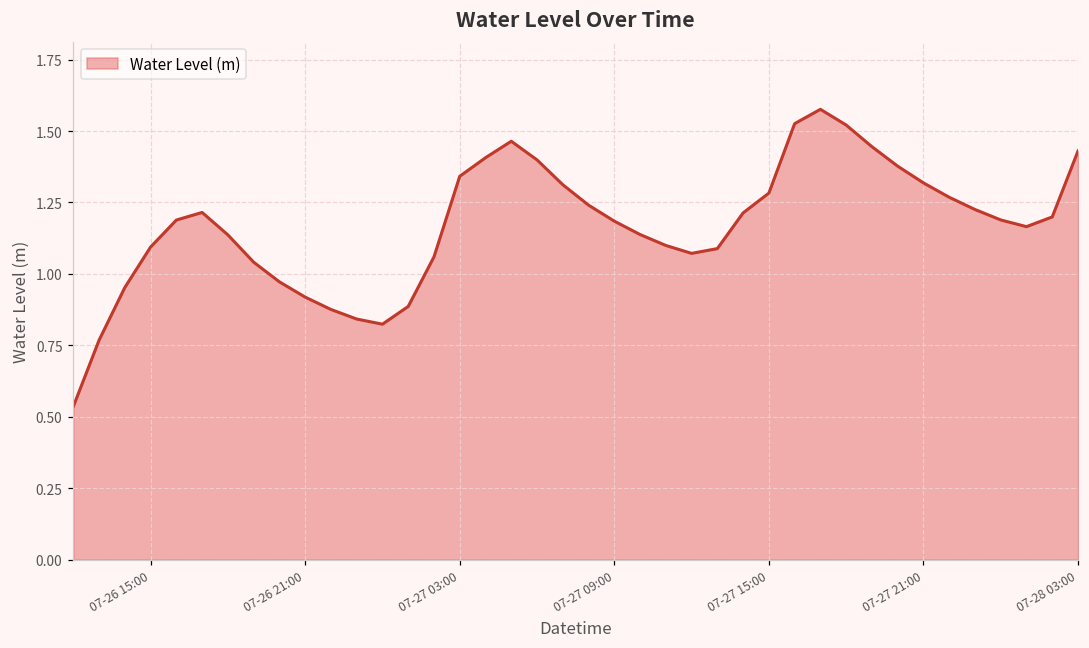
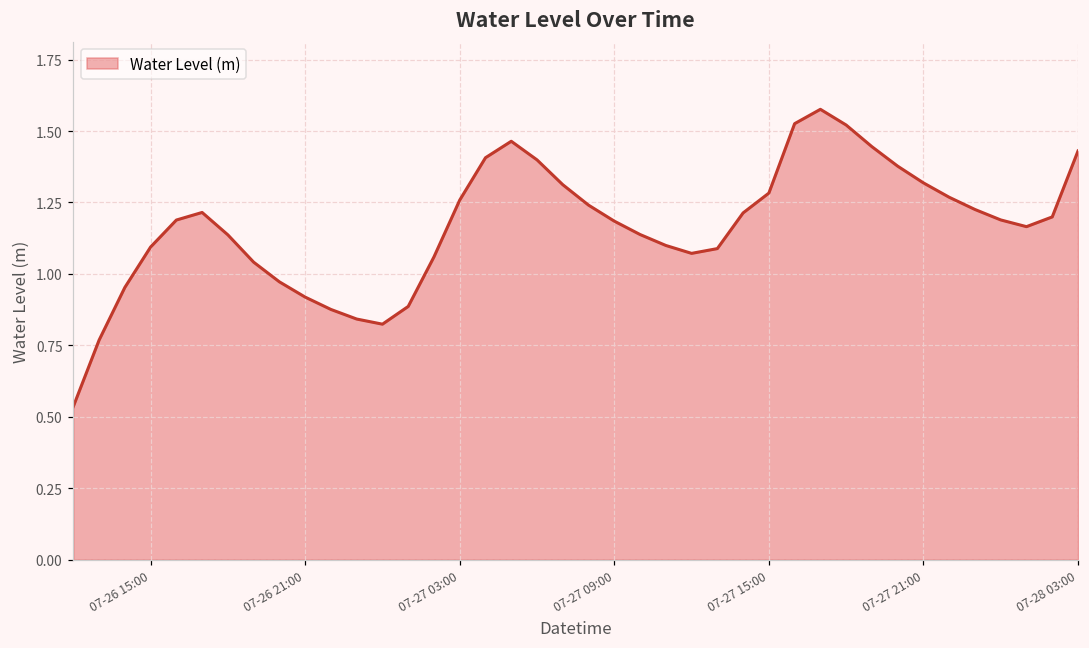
  {
    "07-26 15:00": 1.09,
    "07-26 21:00": 0.92,
-   "07-27 03:00": 1.34,
+   "07-27 03:00": 1.26,
    "07-27 09:00": 1.18,
    "07-27 15:00": 1.28,
    "07-27 21:00": 1.32,
    "07-28 03:00": 1.43
  }
